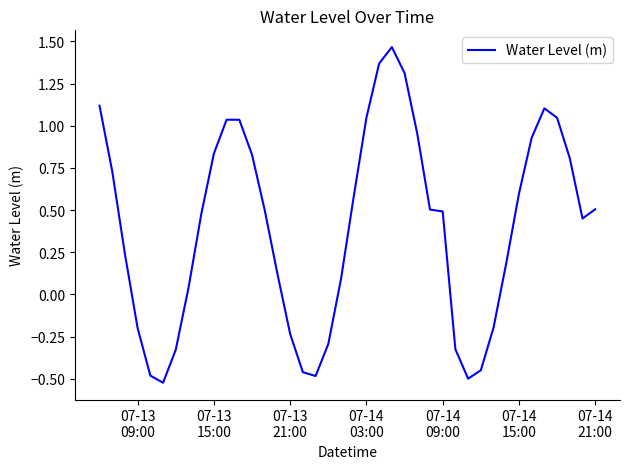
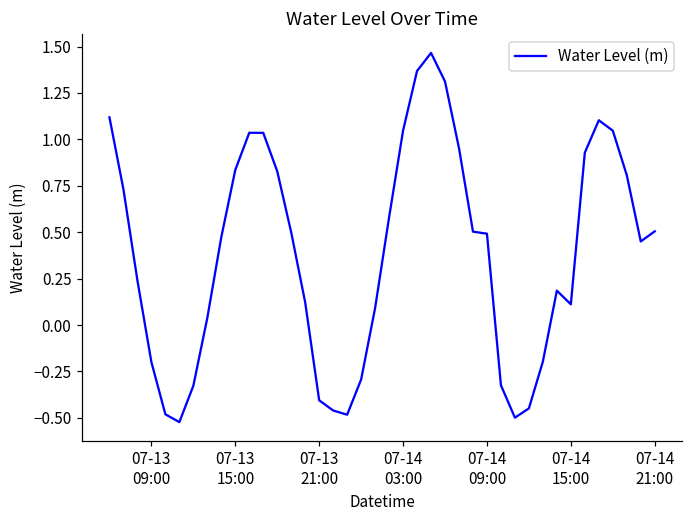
  {
    "07-13 09:00": -0.20,
    "07-13 15:00": 0.84,
-   "07-13 21:00": -0.23,
+   "07-13 21:00": -0.41,
    "07-14 03:00": 1.05,
    "07-14 09:00": 0.49,
-   "07-14 15:00": 0.60,
+   "07-14 15:00": 0.11,
    "07-14 21:00": 0.50
  }
